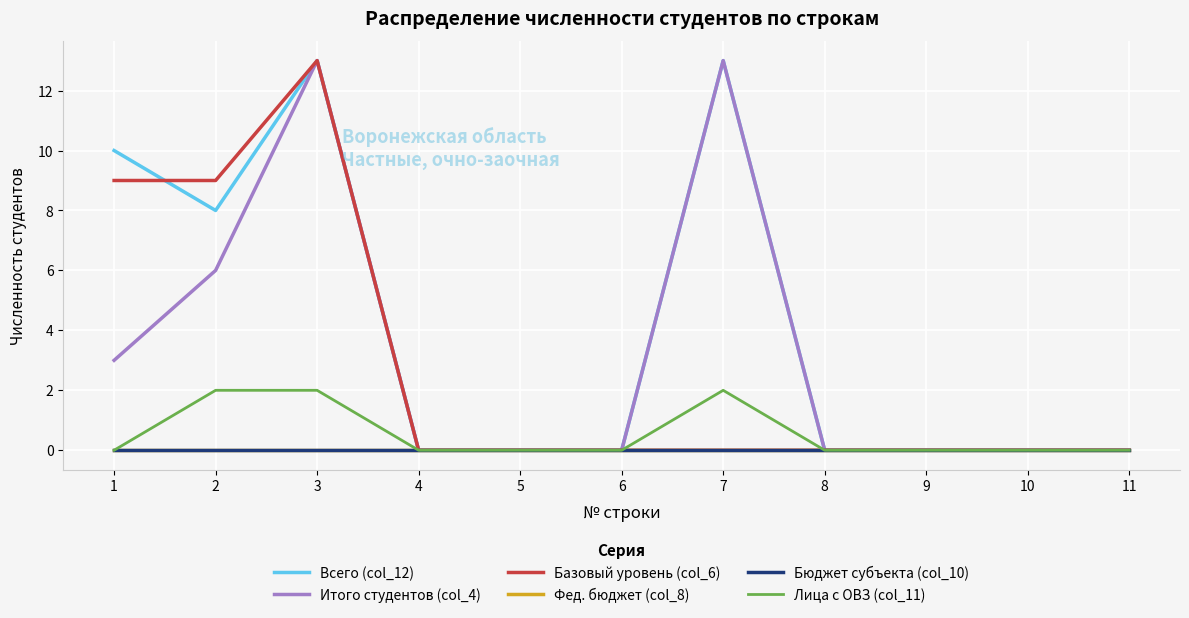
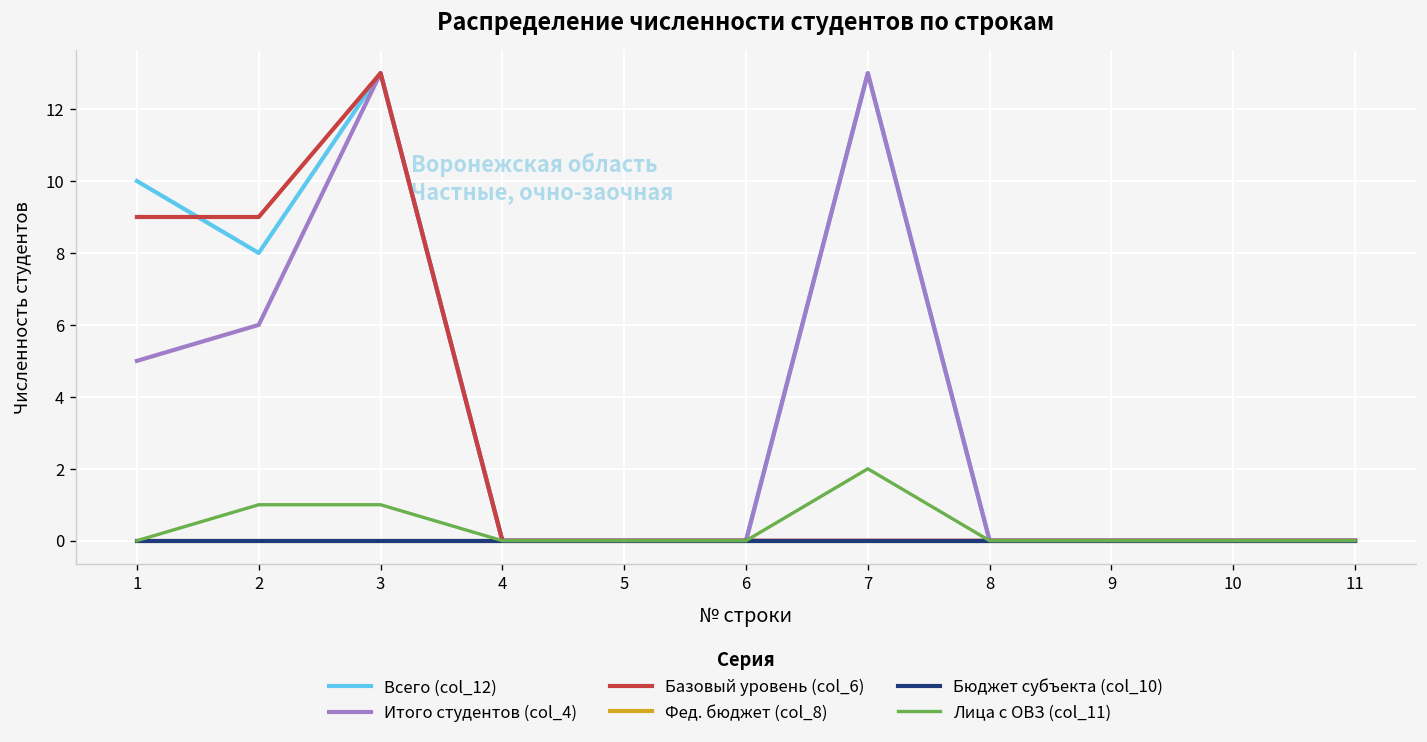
  {
    "Всего (col_12)": {
      "1": 10,
      "2": 8
    },
    "Итого студентов (col_4)": {
-     "1": 3,
+     "1": 5,
      "2": 6
    },
    "Базовый уровень (col_6)": {
      "1": 9,
      "2": 9
    },
    "Бюджет субъекта (col_10)": {
      "2": 0,
      "3": 0
    },
    "Лица с ОВЗ (col_11)": {
-     "2": 2,
-     "3": 2,
+     "2": 1,
+     "3": 1,
      "7": 2
    }
  }
